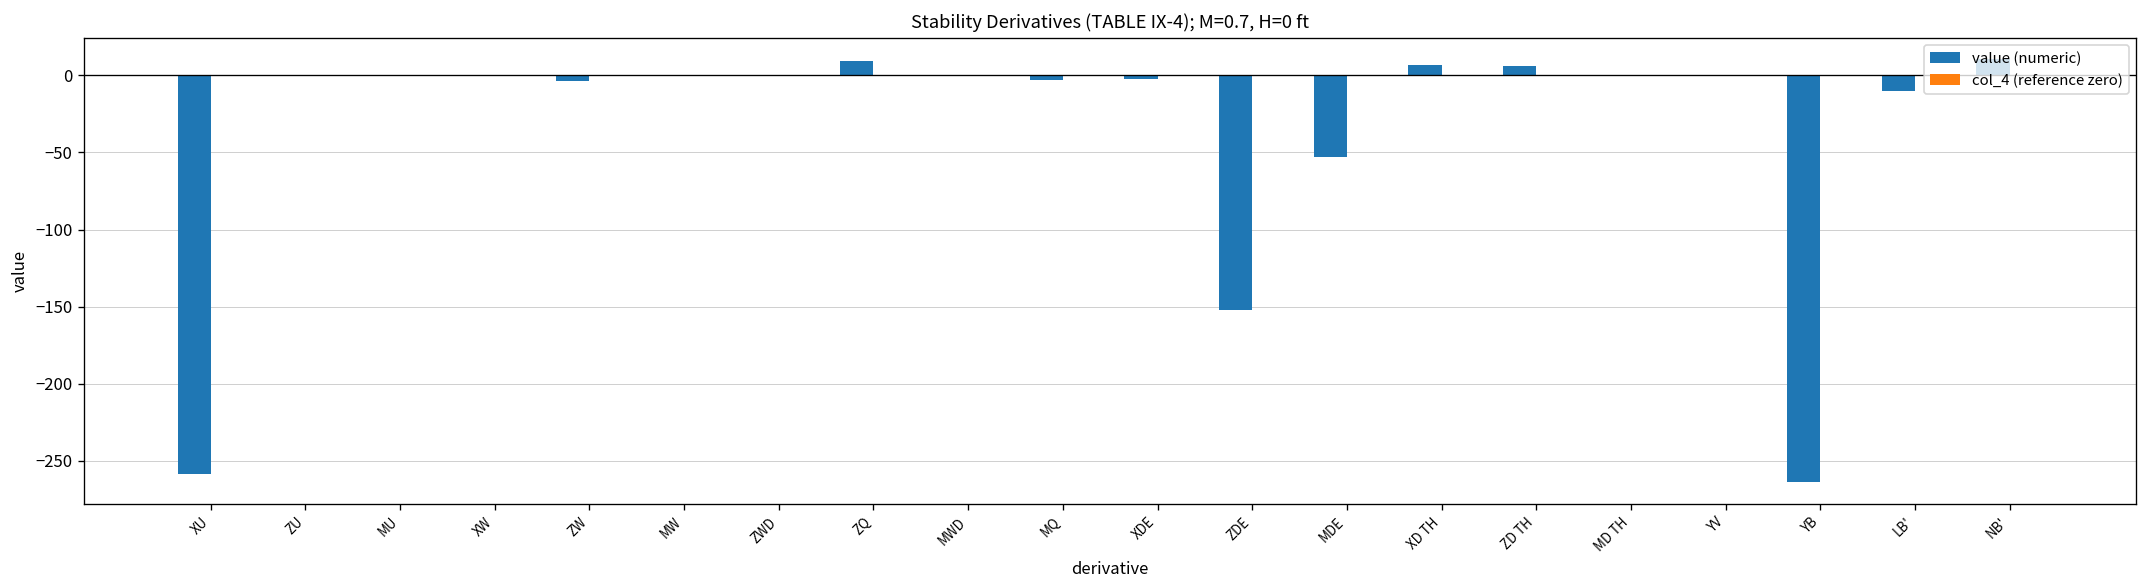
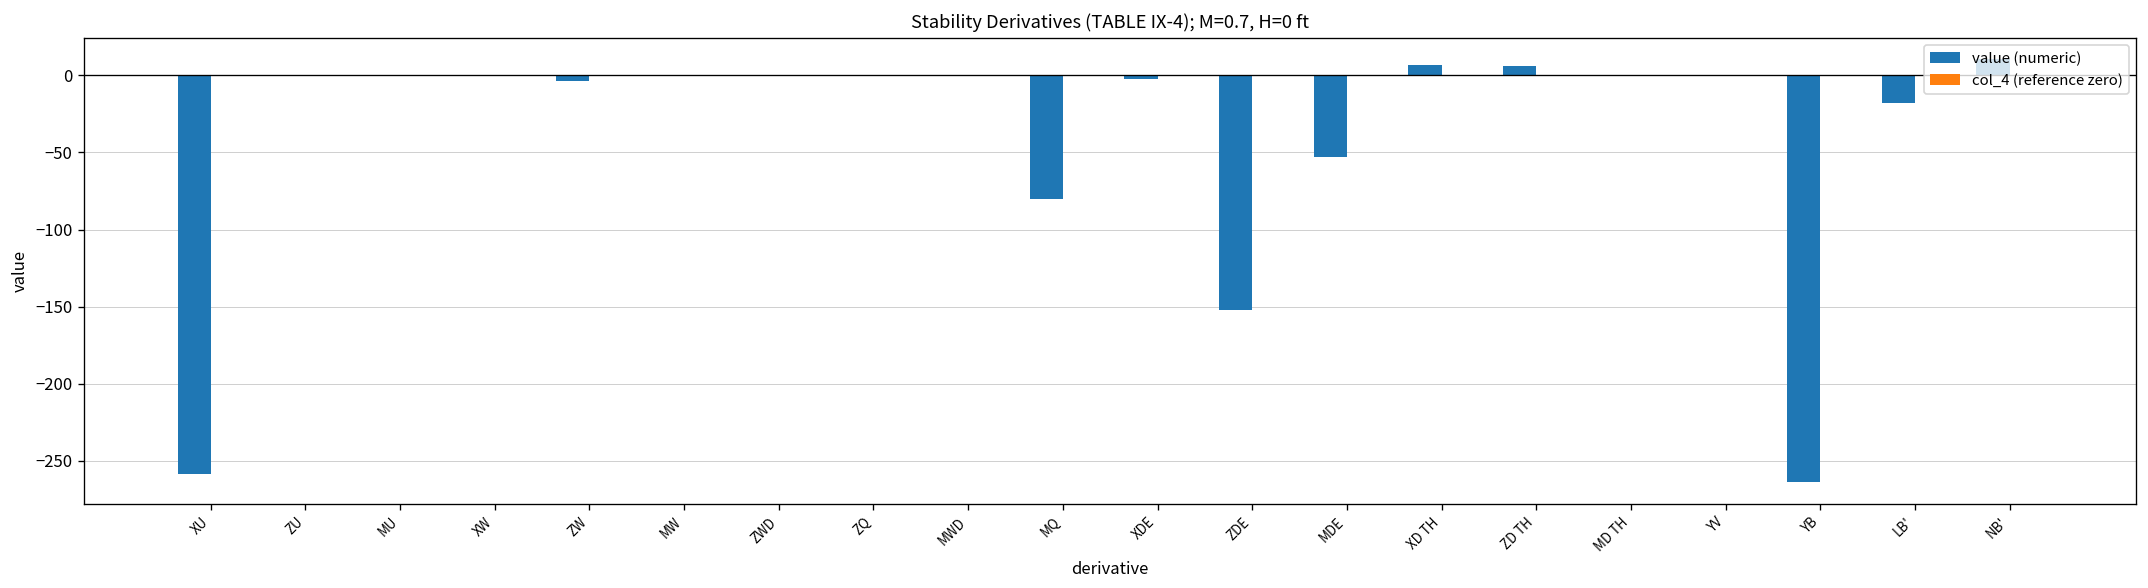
  {
    "value (numeric)": {
      "XU": -258,
      "ZW": -4,
      "ZWD": 0,
-     "ZQ": 9,
+     "ZQ": 0,
      "MWD": 0,
-     "MQ": -3,
+     "MQ": -80,
      "XDE": -3,
      "ZDE": -152,
      "MDE": -53,
      "XD TH": 7,
      "ZD TH": 6,
      "YB": -264,
-     "LB'": -10
+     "LB'": -18
    },
    "col_4 (reference zero)": {
      "XU": 0,
      "ZU": 0,
      "MU": 0,
      "XW": 0,
      "ZW": 0,
      "MW": 0,
      "ZWD": 0,
      "ZQ": 0,
      "MWD": 0,
      "MQ": 0,
      "XDE": 0,
      "ZDE": 0,
      "MDE": 0,
      "XD TH": 0,
      "ZD TH": 0,
      "MD TH": 0,
      "YV": 0,
      "YB": 0
    }
  }
